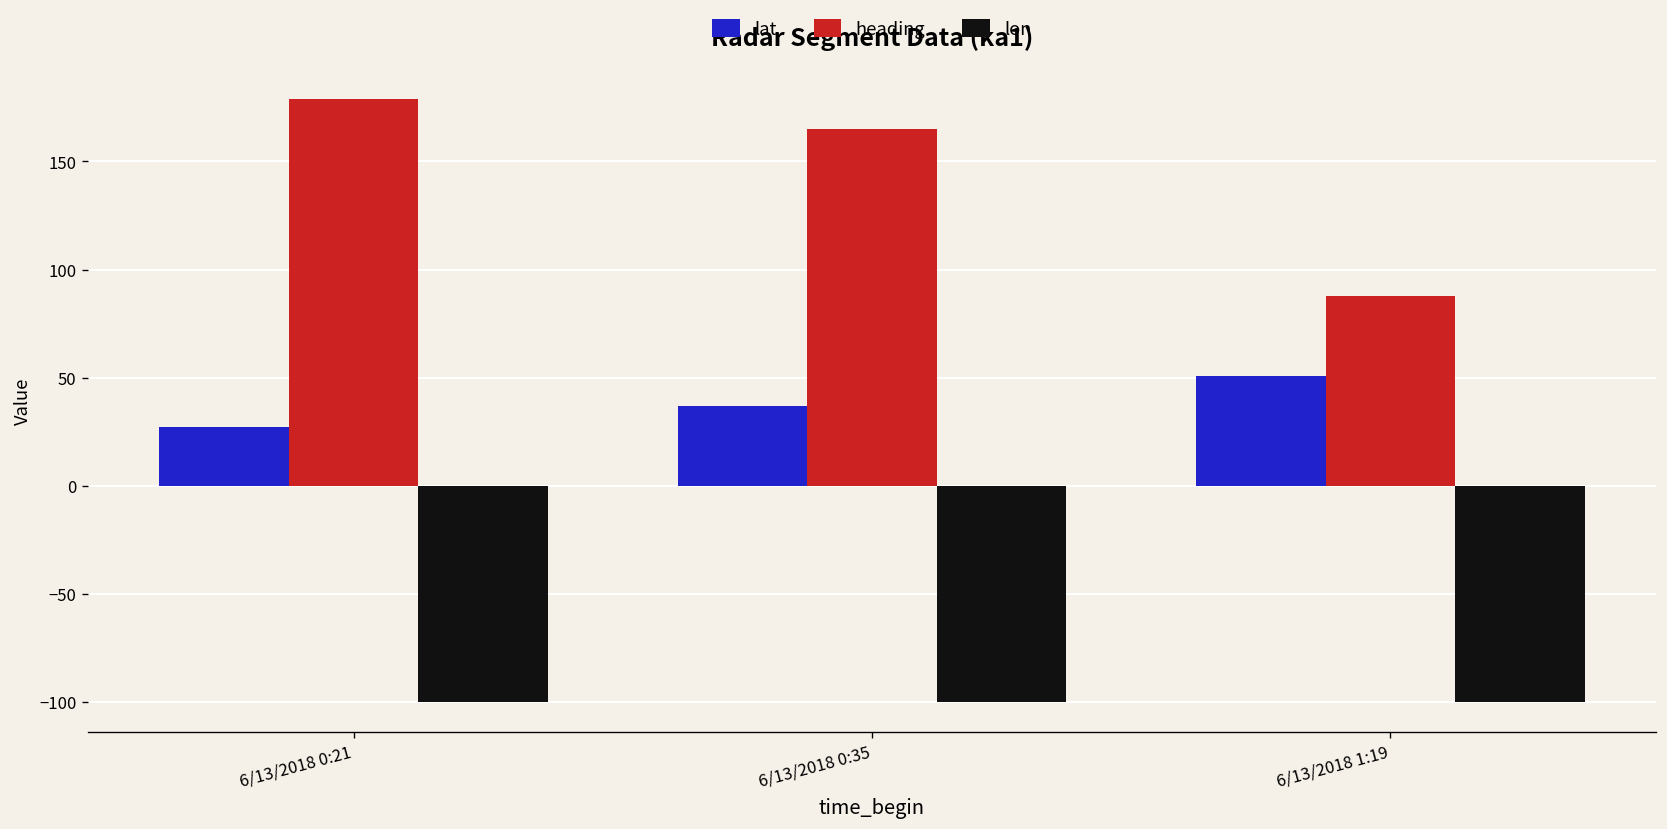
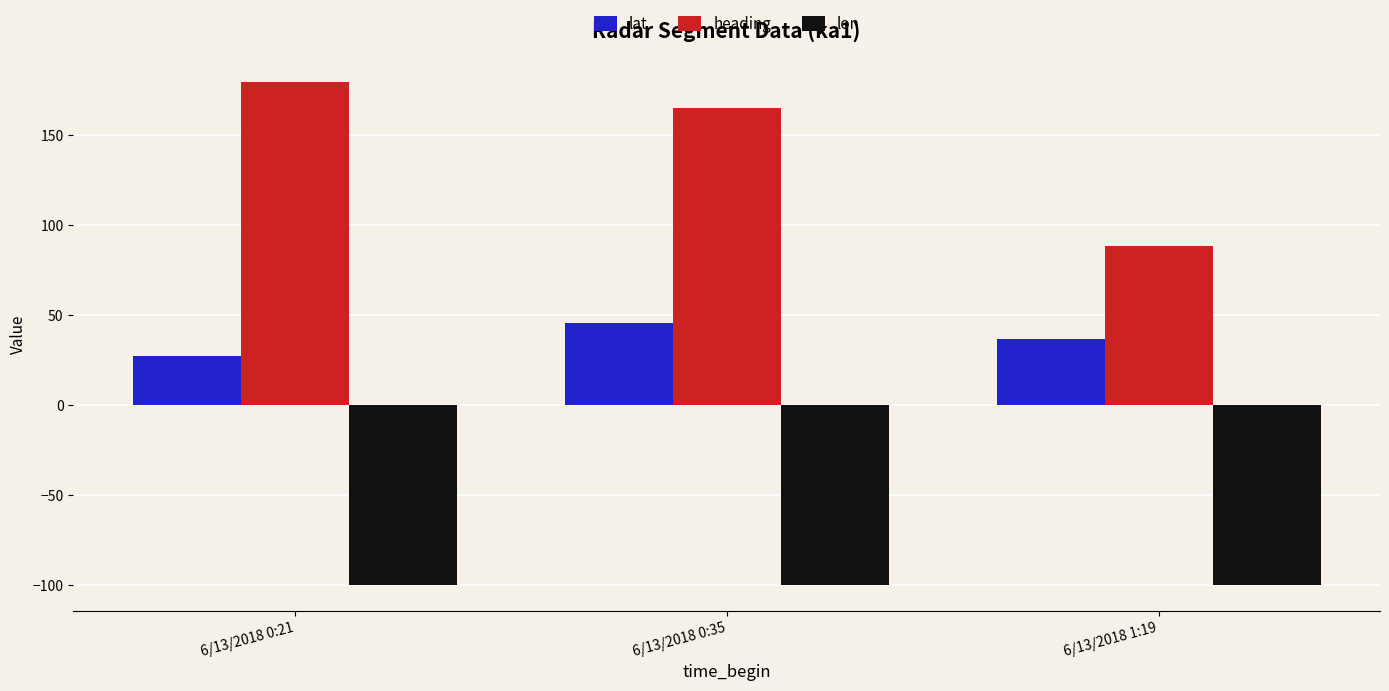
  {
    "lat": {
      "6/13/2018 0:21": 27,
-     "6/13/2018 0:35": 37,
-     "6/13/2018 1:19": 51
+     "6/13/2018 0:35": 45,
+     "6/13/2018 1:19": 37
    },
    "heading": {
      "6/13/2018 0:21": 179,
      "6/13/2018 0:35": 165,
      "6/13/2018 1:19": 88
    },
    "lon": {
      "6/13/2018 0:21": -100,
      "6/13/2018 0:35": -100,
      "6/13/2018 1:19": -100
    }
  }
